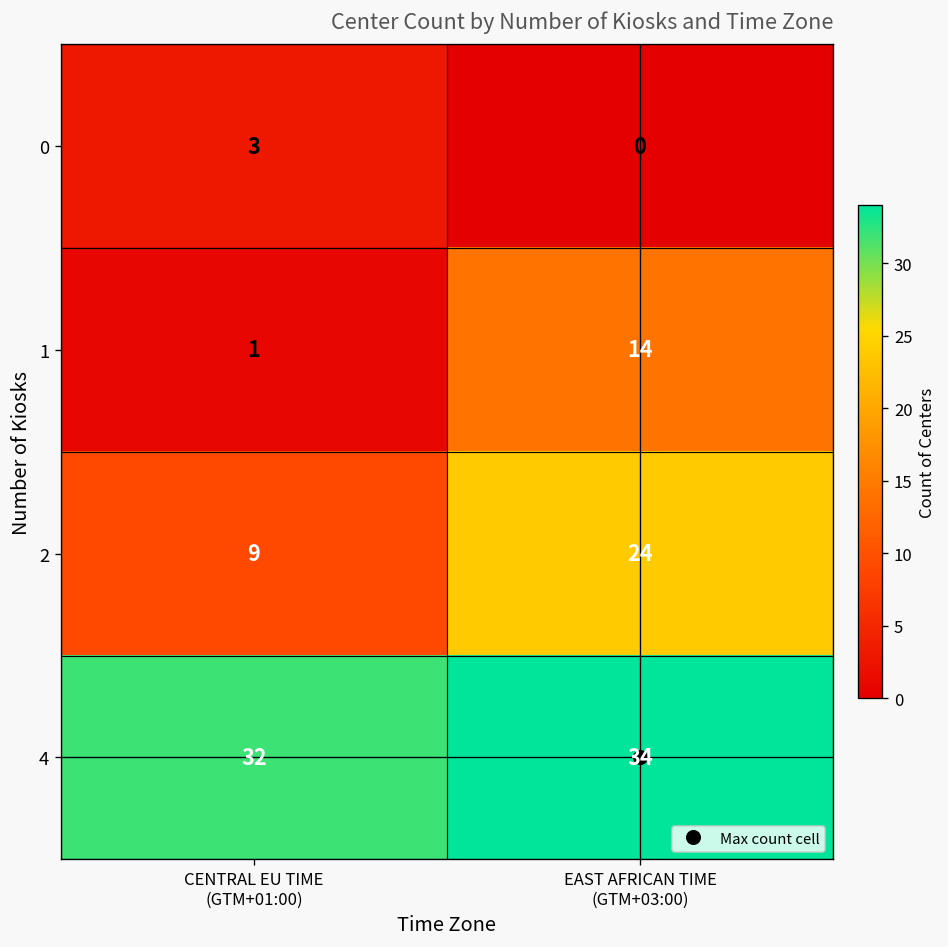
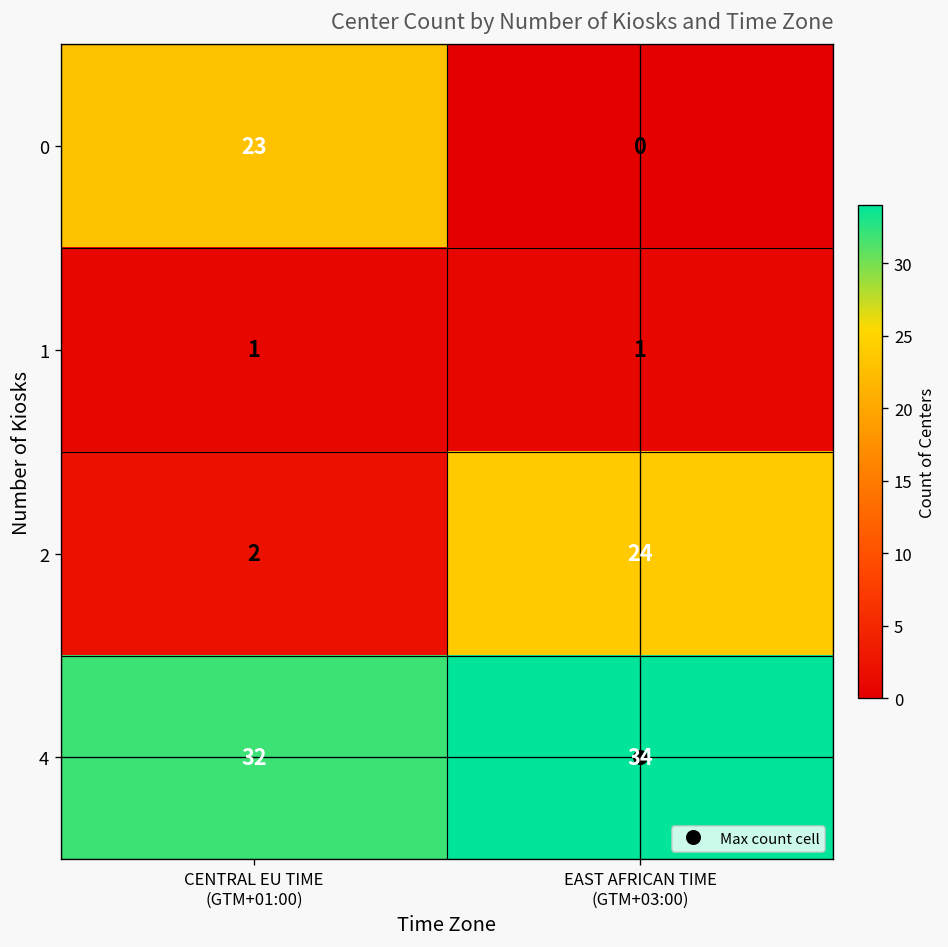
  {
    "0": {
-     "CENTRAL EU TIME (GTM+01:00)": 3,
+     "CENTRAL EU TIME (GTM+01:00)": 23,
      "EAST AFRICAN TIME (GTM+03:00)": 0
    },
    "1": {
      "CENTRAL EU TIME (GTM+01:00)": 1,
-     "EAST AFRICAN TIME (GTM+03:00)": 14
+     "EAST AFRICAN TIME (GTM+03:00)": 1
    },
    "2": {
-     "CENTRAL EU TIME (GTM+01:00)": 9,
+     "CENTRAL EU TIME (GTM+01:00)": 2,
      "EAST AFRICAN TIME (GTM+03:00)": 24
    },
    "4": {
      "CENTRAL EU TIME (GTM+01:00)": 32
    }
  }
